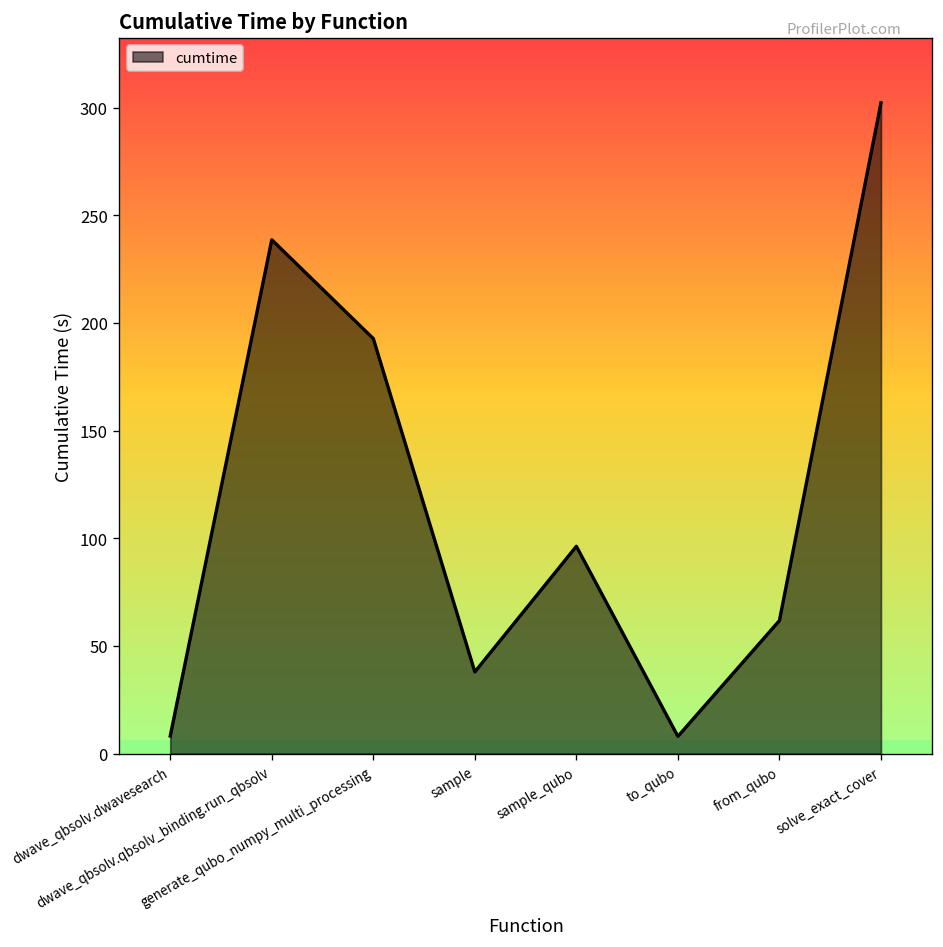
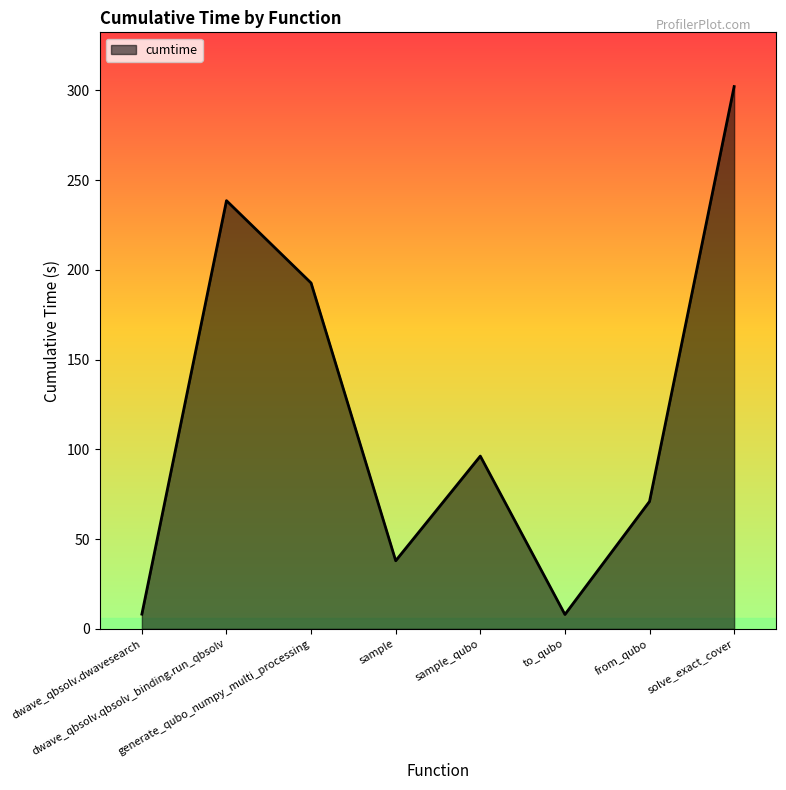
  {
    "dwave_qbsolv.dwavesearch": 8,
    "dwave_qbsolv.qbsolv_binding.run_qbsolv": 239,
    "generate_qubo_numpy_multi_processing": 193,
    "sample": 38,
    "sample_qubo": 96,
    "to_qubo": 8,
-   "from_qubo": 62,
+   "from_qubo": 71,
    "solve_exact_cover": 302
  }
